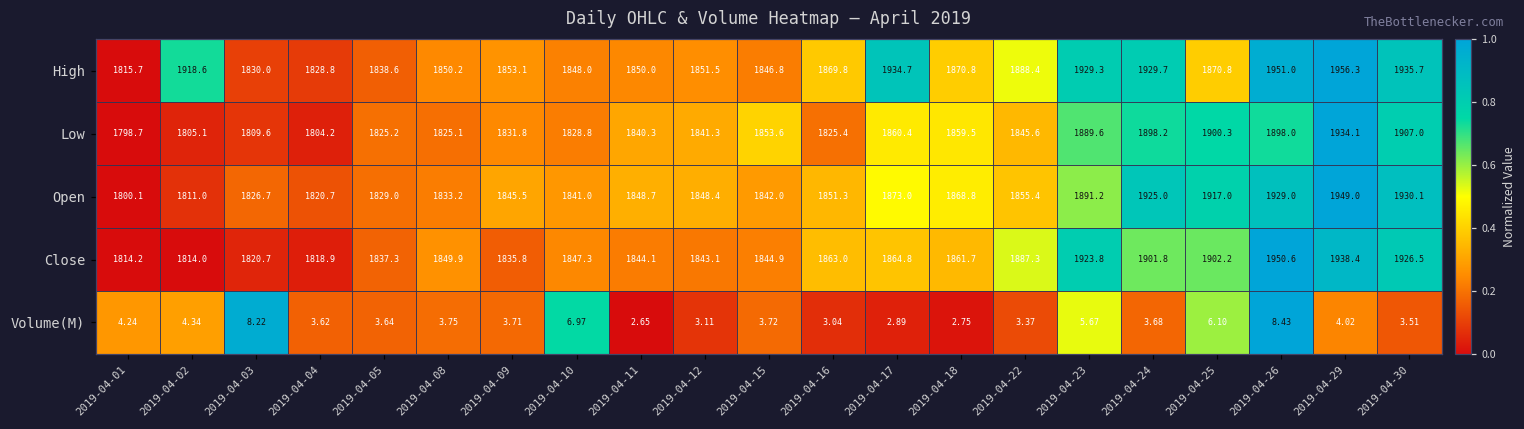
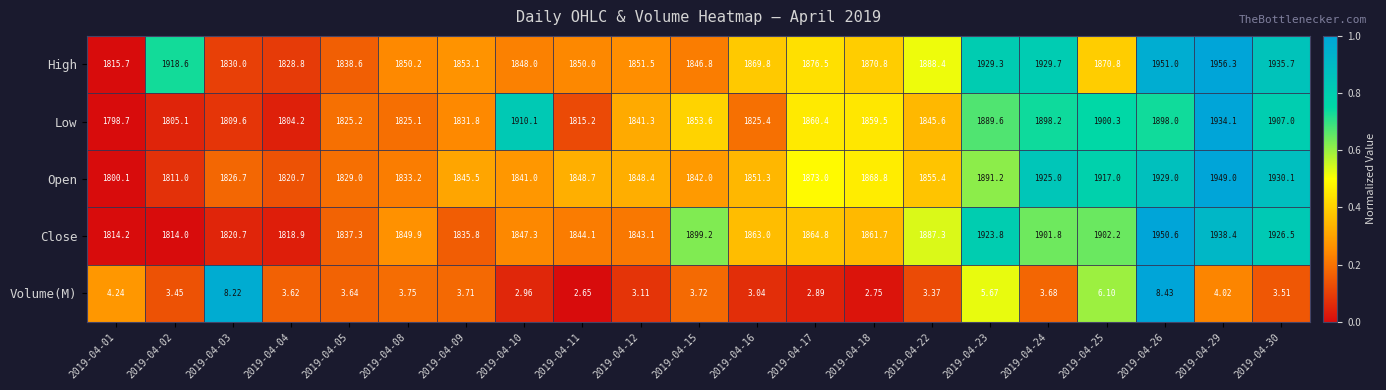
  {
    "High": {
      "2019-04-01": 1815.7,
      "2019-04-02": 1918.6,
      "2019-04-03": 1830.0,
      "2019-04-04": 1828.8,
      "2019-04-05": 1838.6,
      "2019-04-08": 1850.2,
      "2019-04-09": 1853.1,
      "2019-04-10": 1848.0,
      "2019-04-11": 1850.0,
      "2019-04-12": 1851.5,
      "2019-04-15": 1846.8,
      "2019-04-16": 1869.8,
-     "2019-04-17": 1934.7,
+     "2019-04-17": 1876.5,
      "2019-04-18": 1870.8,
      "2019-04-22": 1888.4,
      "2019-04-23": 1929.3,
      "2019-04-24": 1929.7,
      "2019-04-25": 1870.8,
      "2019-04-26": 1951.0,
      "2019-04-29": 1956.3,
      "2019-04-30": 1935.7
    },
    "Low": {
      "2019-04-01": 1798.7,
      "2019-04-02": 1805.1,
      "2019-04-03": 1809.6,
      "2019-04-04": 1804.2,
      "2019-04-05": 1825.2,
      "2019-04-08": 1825.1,
      "2019-04-09": 1831.8,
-     "2019-04-10": 1828.8,
-     "2019-04-11": 1840.3,
+     "2019-04-10": 1910.1,
+     "2019-04-11": 1815.2,
      "2019-04-12": 1841.3,
      "2019-04-15": 1853.6,
      "2019-04-16": 1825.4,
      "2019-04-17": 1860.4,
      "2019-04-18": 1859.5,
      "2019-04-22": 1845.6,
      "2019-04-23": 1889.6,
      "2019-04-24": 1898.2,
      "2019-04-25": 1900.3,
      "2019-04-26": 1898.0,
      "2019-04-29": 1934.1,
      "2019-04-30": 1907.0
    },
    "Open": {
      "2019-04-01": 1800.1,
      "2019-04-02": 1811.0,
      "2019-04-03": 1826.7,
      "2019-04-04": 1820.7,
      "2019-04-05": 1829.0,
      "2019-04-08": 1833.2,
      "2019-04-09": 1845.5,
      "2019-04-10": 1841.0,
      "2019-04-11": 1848.7,
      "2019-04-12": 1848.4,
      "2019-04-15": 1842.0,
      "2019-04-16": 1851.3,
      "2019-04-17": 1873.0,
      "2019-04-18": 1868.8,
      "2019-04-22": 1855.4,
      "2019-04-23": 1891.2,
      "2019-04-24": 1925.0,
      "2019-04-25": 1917.0,
      "2019-04-26": 1929.0,
      "2019-04-29": 1949.0,
      "2019-04-30": 1930.1
    },
    "Close": {
      "2019-04-01": 1814.2,
      "2019-04-02": 1814.0,
      "2019-04-03": 1820.7,
      "2019-04-04": 1818.9,
      "2019-04-05": 1837.3,
      "2019-04-08": 1849.9,
      "2019-04-09": 1835.8,
      "2019-04-10": 1847.3,
      "2019-04-11": 1844.1,
      "2019-04-12": 1843.1,
-     "2019-04-15": 1844.9,
+     "2019-04-15": 1899.2,
      "2019-04-16": 1863.0,
      "2019-04-17": 1864.8,
      "2019-04-18": 1861.7,
      "2019-04-22": 1887.3,
      "2019-04-23": 1923.8,
      "2019-04-24": 1901.8,
      "2019-04-25": 1902.2,
      "2019-04-26": 1950.6,
      "2019-04-29": 1938.4,
      "2019-04-30": 1926.5
    },
    "Volume(M)": {
      "2019-04-01": 4.24,
-     "2019-04-02": 4.34,
+     "2019-04-02": 3.45,
      "2019-04-03": 8.22,
      "2019-04-04": 3.62,
      "2019-04-05": 3.64,
      "2019-04-08": 3.75,
      "2019-04-09": 3.71,
-     "2019-04-10": 6.97,
+     "2019-04-10": 2.96,
      "2019-04-11": 2.65,
      "2019-04-12": 3.11,
      "2019-04-15": 3.72,
      "2019-04-16": 3.04,
      "2019-04-17": 2.89,
      "2019-04-18": 2.75,
      "2019-04-22": 3.37,
      "2019-04-23": 5.67,
      "2019-04-24": 3.68,
      "2019-04-25": 6.10,
      "2019-04-26": 8.43,
      "2019-04-29": 4.02,
      "2019-04-30": 3.51
    }
  }
